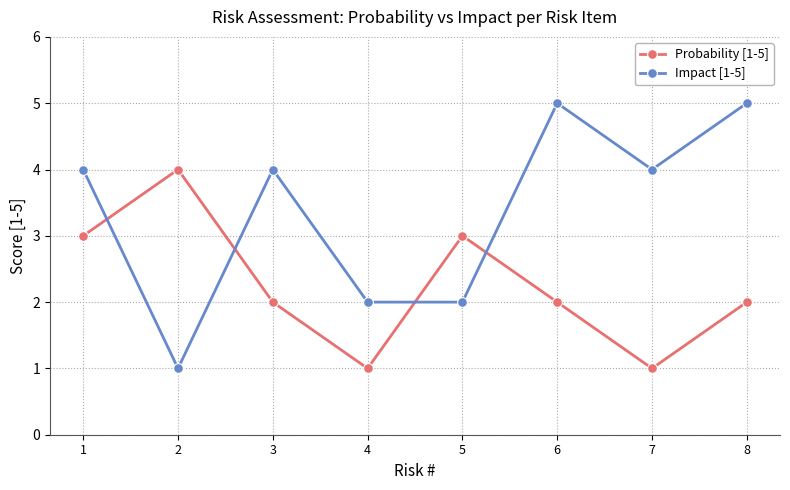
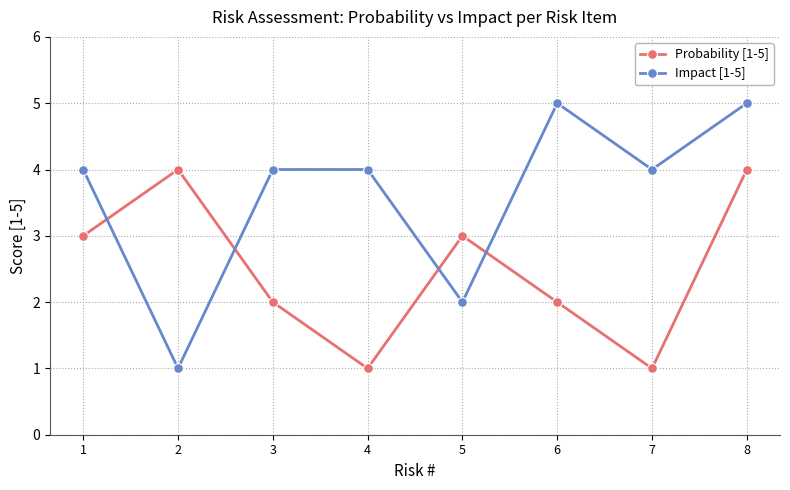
  {
    "Probability [1-5]": {
      "1": 3,
      "2": 4,
      "3": 2,
      "4": 1,
      "5": 3,
      "6": 2,
      "7": 1,
-     "8": 2
+     "8": 4
    },
    "Impact [1-5]": {
      "1": 4,
      "2": 1,
      "3": 4,
-     "4": 2,
+     "4": 4,
      "5": 2,
      "6": 5,
      "7": 4,
      "8": 5
    }
  }
